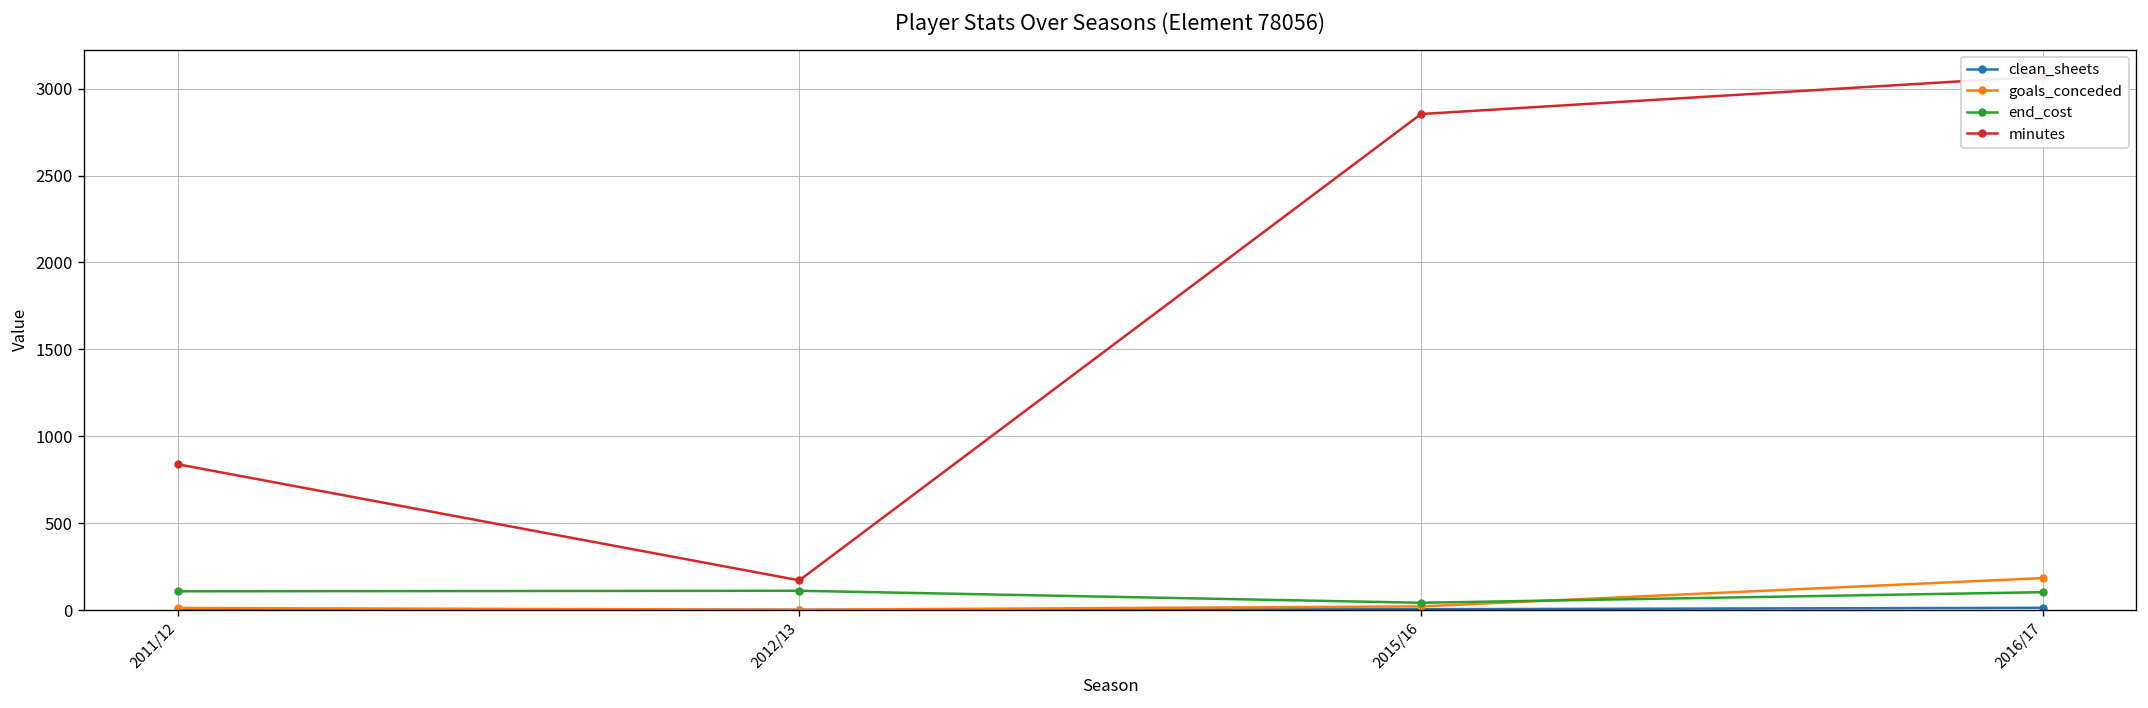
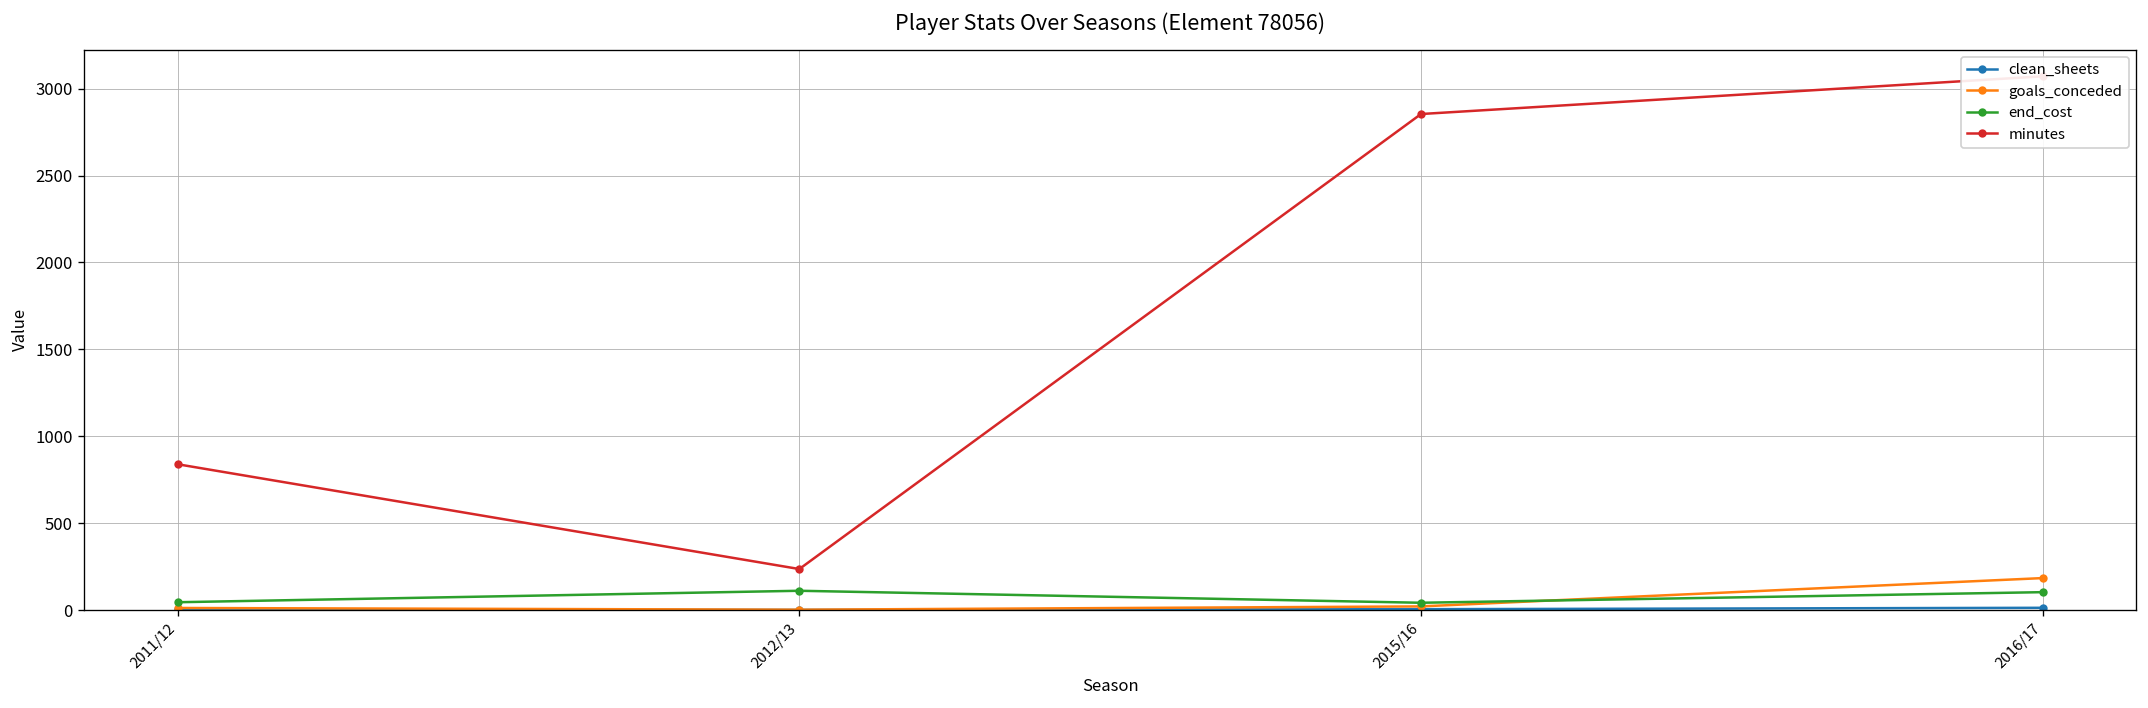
  {
    "clean_sheets": {
      "2016/17": 10
    },
    "goals_conceded": {
      "2016/17": 180
    },
    "end_cost": {
-     "2011/12": 110,
+     "2011/12": 50,
      "2012/13": 110,
      "2015/16": 40,
      "2016/17": 100
    },
    "minutes": {
      "2011/12": 840,
-     "2012/13": 170,
+     "2012/13": 240,
      "2015/16": 2850
    }
  }
